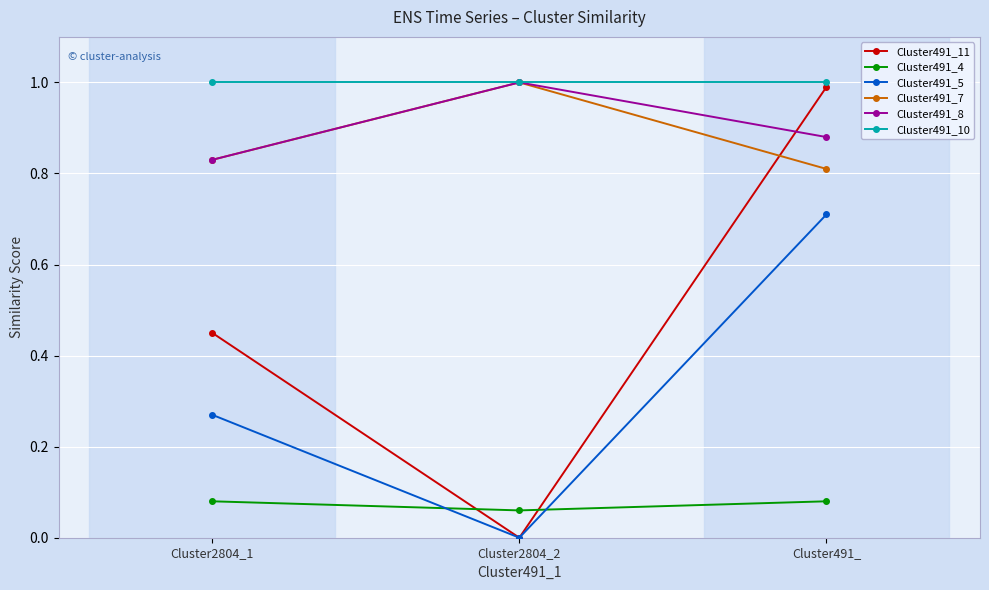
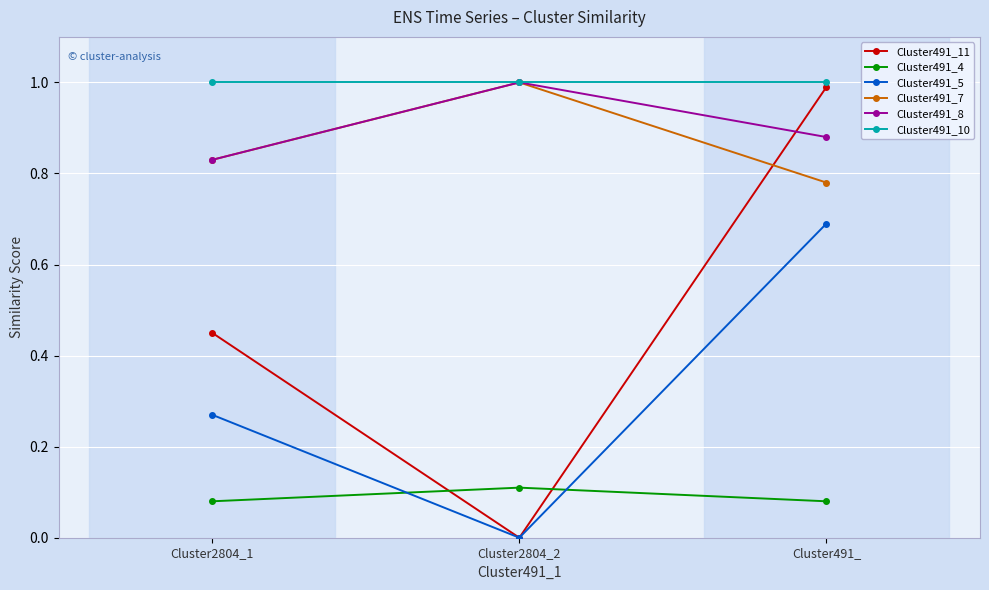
  {
    "Cluster491_11": {
      "Cluster2804_1": 0.45,
      "Cluster491_": 0.99
    },
    "Cluster491_4": {
      "Cluster2804_1": 0.08,
-     "Cluster2804_2": 0.06,
+     "Cluster2804_2": 0.11,
      "Cluster491_": 0.08
    },
    "Cluster491_5": {
      "Cluster2804_1": 0.27,
-     "Cluster491_": 0.71
+     "Cluster491_": 0.69
    },
    "Cluster491_7": {
-     "Cluster491_": 0.81
+     "Cluster491_": 0.78
    },
    "Cluster491_8": {
      "Cluster491_": 0.88
    },
    "Cluster491_10": {
      "Cluster2804_1": 1.00,
      "Cluster491_": 1.00
    }
  }
